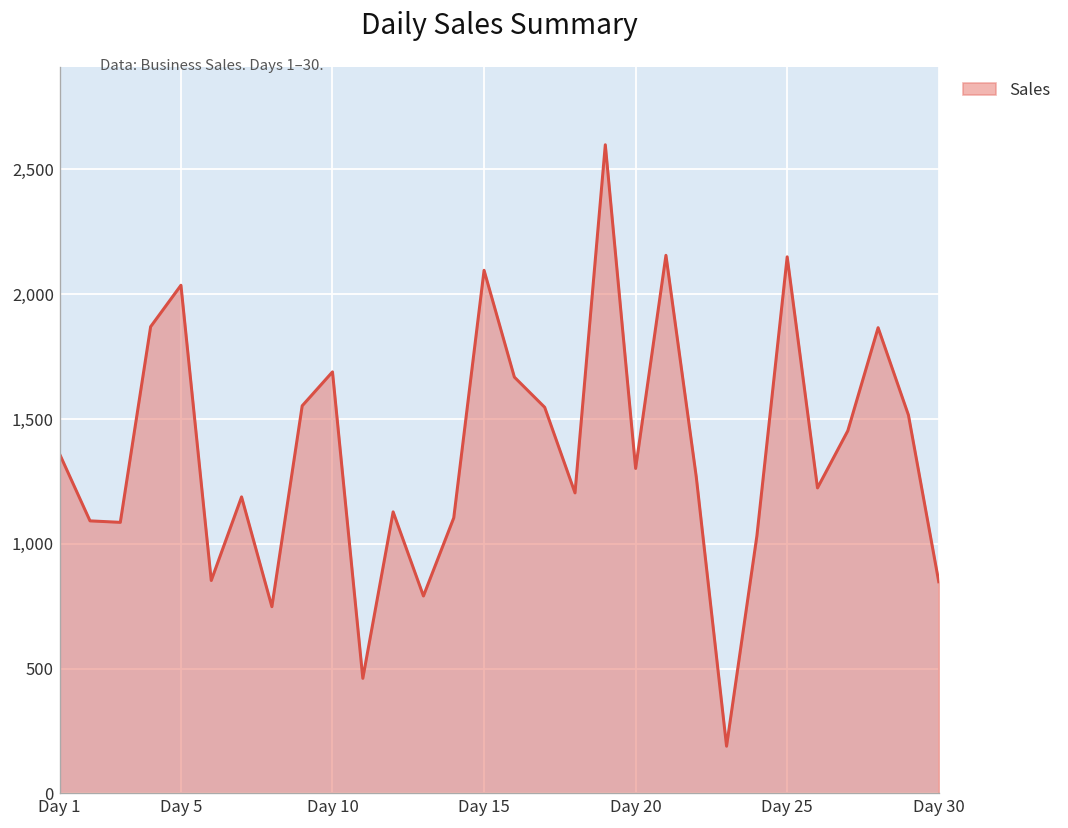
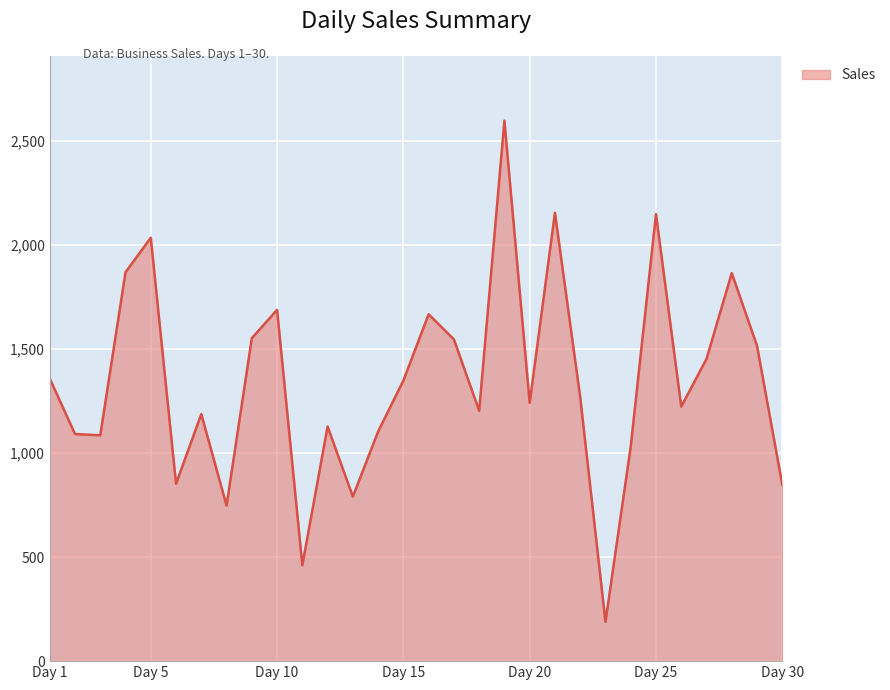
  {
    "Day 1": "1,360",
    "Day 5": "2,040",
    "Day 10": "1,690",
-   "Day 15": "2,100",
-   "Day 20": "1,300",
+   "Day 15": "1,350",
+   "Day 20": "1,240",
    "Day 25": "2,150",
    "Day 30": "850"
  }
